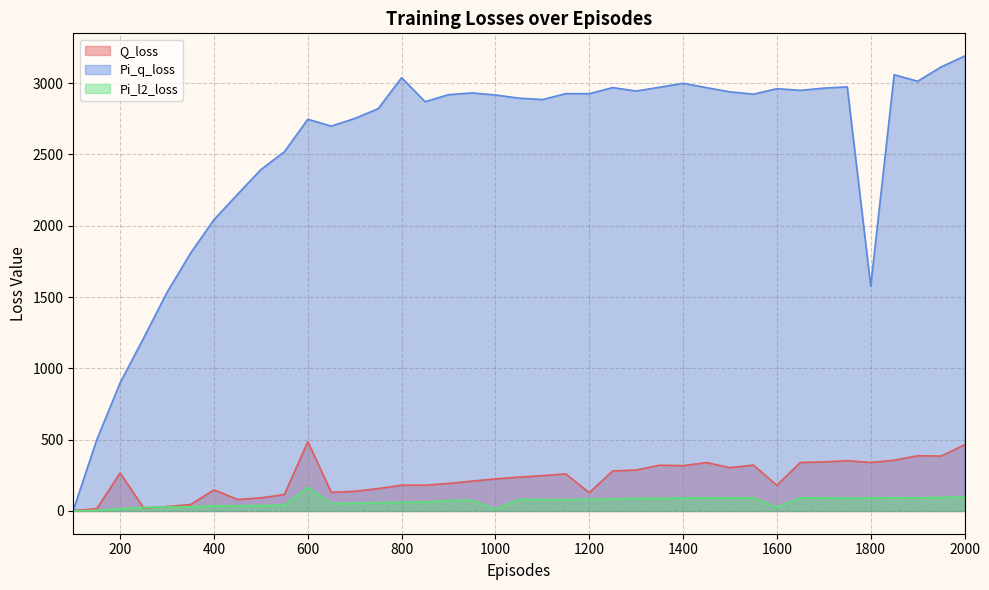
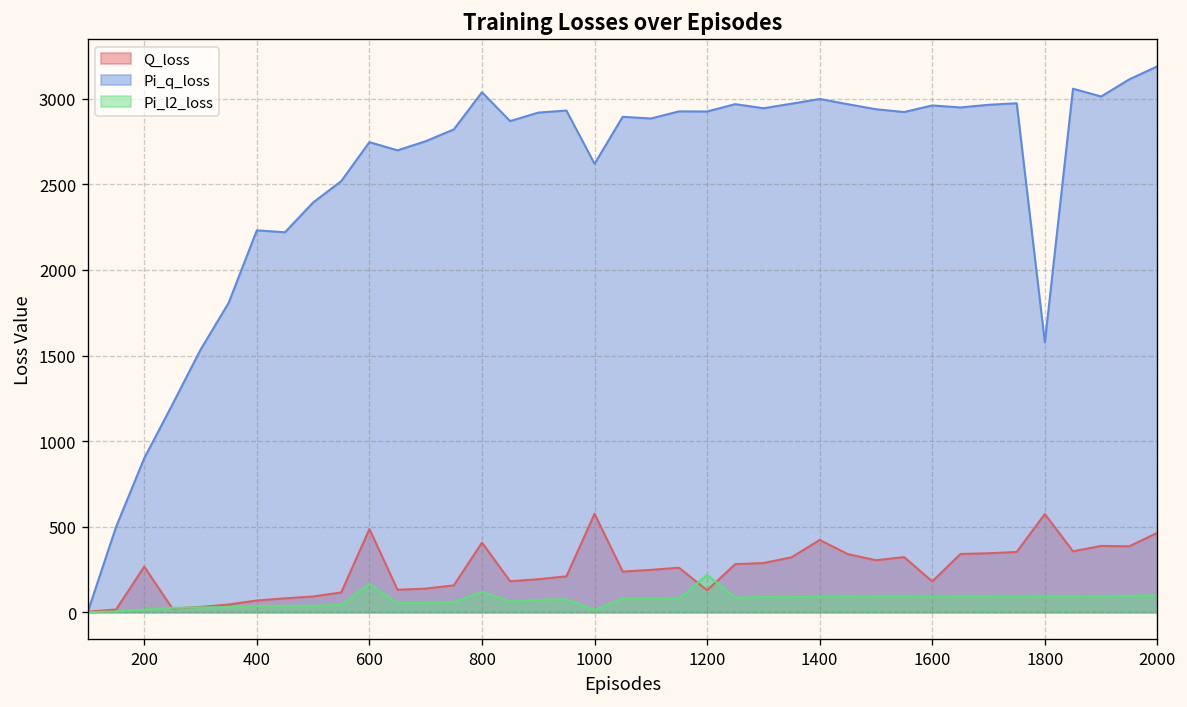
  {
    "Q_loss": {
      "200": 270,
-     "400": 150,
+     "400": 70,
      "600": 490,
-     "800": 180,
-     "1000": 230,
+     "800": 410,
+     "1000": 570,
      "1200": 130,
-     "1400": 320,
+     "1400": 420,
      "1600": 180,
-     "1800": 340,
+     "1800": 570,
      "2000": 460
    },
    "Pi_q_loss": {
      "200": 900,
-     "400": 2040,
+     "400": 2230,
      "600": 2750,
      "800": 3040,
-     "1000": 2920,
+     "1000": 2620,
      "1200": 2930,
      "1400": 3000,
      "1600": 2960,
      "1800": 1580,
      "2000": 3190
    },
    "Pi_l2_loss": {
      "200": 20,
      "400": 40,
      "600": 170,
-     "800": 60,
+     "800": 120,
      "1000": 10,
-     "1200": 80,
+     "1200": 220,
      "1400": 90,
-     "1600": 30,
+     "1600": 90,
      "1800": 90,
      "2000": 100
    }
  }
